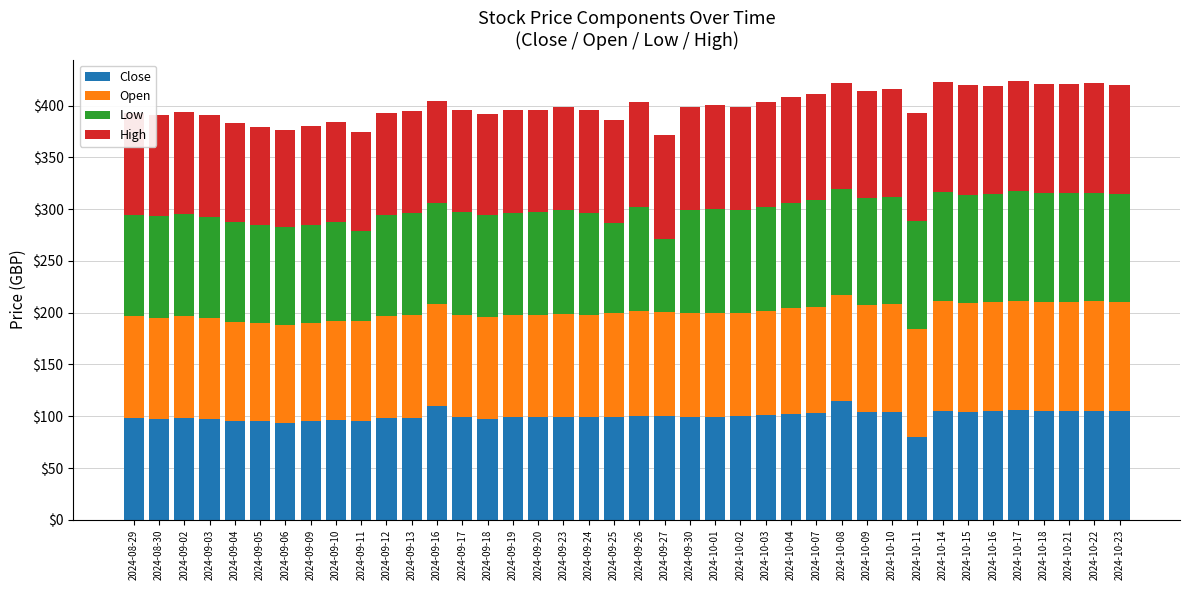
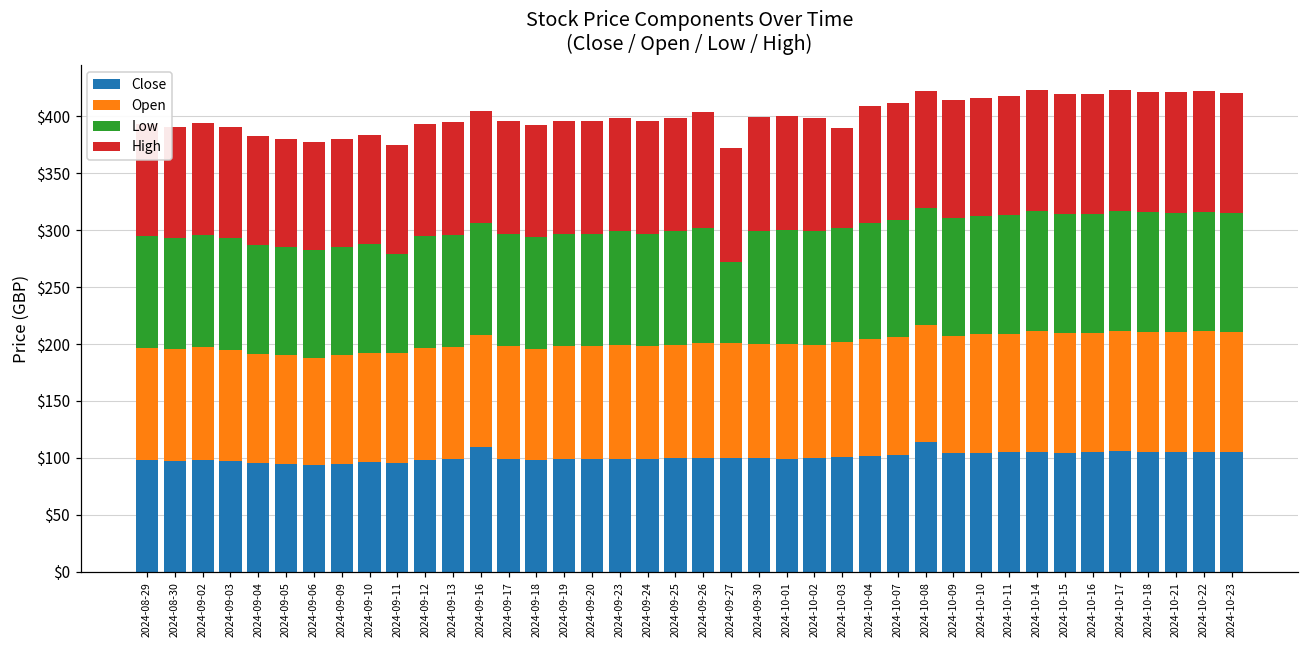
  {
    "Close": {
      "2024-08-29": "$98",
      "2024-08-30": "$98",
      "2024-09-02": "$99",
      "2024-09-03": "$97",
      "2024-09-04": "$96",
      "2024-09-05": "$95",
      "2024-09-06": "$93",
      "2024-09-09": "$95",
      "2024-09-10": "$96",
      "2024-09-11": "$96",
      "2024-09-12": "$98",
      "2024-09-13": "$99",
      "2024-09-16": "$110",
      "2024-09-17": "$99",
      "2024-09-18": "$98",
      "2024-09-19": "$99",
      "2024-09-20": "$99",
      "2024-09-23": "$99",
      "2024-09-24": "$99",
      "2024-09-25": "$100",
      "2024-09-26": "$100",
      "2024-09-27": "$100",
      "2024-09-30": "$100",
      "2024-10-01": "$99",
      "2024-10-02": "$100",
      "2024-10-03": "$101",
      "2024-10-04": "$102",
      "2024-10-07": "$103",
      "2024-10-08": "$114",
      "2024-10-09": "$104",
      "2024-10-10": "$104",
-     "2024-10-11": "$80",
+     "2024-10-11": "$105",
      "2024-10-14": "$106",
      "2024-10-15": "$105",
      "2024-10-16": "$105",
      "2024-10-17": "$106",
      "2024-10-18": "$105",
      "2024-10-21": "$105",
      "2024-10-22": "$105",
      "2024-10-23": "$105"
    },
    "Open": {
      "2024-08-29": "$98",
      "2024-08-30": "$98",
      "2024-09-02": "$99",
      "2024-09-03": "$98",
      "2024-09-04": "$96",
      "2024-09-05": "$95",
      "2024-09-06": "$95",
      "2024-09-09": "$95",
      "2024-09-10": "$96",
      "2024-09-11": "$96",
      "2024-09-12": "$98",
      "2024-09-13": "$99",
      "2024-09-16": "$98",
      "2024-09-17": "$99",
      "2024-09-18": "$98",
      "2024-09-19": "$99",
      "2024-09-20": "$99",
      "2024-09-23": "$100",
      "2024-09-24": "$99",
      "2024-09-25": "$100",
      "2024-09-26": "$101",
      "2024-09-27": "$100",
      "2024-09-30": "$100",
      "2024-10-01": "$100",
      "2024-10-02": "$99",
      "2024-10-03": "$100",
      "2024-10-04": "$102",
      "2024-10-07": "$103",
      "2024-10-08": "$102",
      "2024-10-09": "$104",
      "2024-10-10": "$104",
      "2024-10-11": "$104",
      "2024-10-14": "$106",
      "2024-10-15": "$105",
      "2024-10-16": "$105",
      "2024-10-17": "$106",
      "2024-10-18": "$105",
      "2024-10-21": "$105",
      "2024-10-22": "$106",
      "2024-10-23": "$105"
    },
    "Low": {
      "2024-08-29": "$98",
      "2024-08-30": "$98",
      "2024-09-02": "$99",
      "2024-09-03": "$98",
      "2024-09-04": "$96",
      "2024-09-05": "$95",
      "2024-09-06": "$95",
      "2024-09-09": "$95",
      "2024-09-10": "$96",
      "2024-09-11": "$87",
      "2024-09-12": "$98",
      "2024-09-13": "$99",
      "2024-09-16": "$98",
      "2024-09-17": "$99",
      "2024-09-18": "$98",
      "2024-09-19": "$99",
      "2024-09-20": "$99",
      "2024-09-23": "$100",
      "2024-09-24": "$99",
-     "2024-09-25": "$87",
+     "2024-09-25": "$100",
      "2024-09-26": "$101",
      "2024-09-27": "$71",
      "2024-09-30": "$100",
      "2024-10-01": "$100",
      "2024-10-02": "$99",
      "2024-10-03": "$100",
      "2024-10-04": "$102",
      "2024-10-07": "$103",
      "2024-10-08": "$102",
      "2024-10-09": "$103",
      "2024-10-10": "$104",
      "2024-10-11": "$104",
      "2024-10-14": "$106",
      "2024-10-15": "$105",
      "2024-10-16": "$105",
      "2024-10-17": "$106",
      "2024-10-18": "$105",
      "2024-10-21": "$105",
      "2024-10-22": "$105",
      "2024-10-23": "$105"
    },
    "High": {
      "2024-08-30": "$98",
      "2024-09-02": "$99",
      "2024-09-03": "$98",
      "2024-09-04": "$96",
      "2024-09-05": "$95",
      "2024-09-06": "$95",
      "2024-09-09": "$95",
      "2024-09-10": "$96",
      "2024-09-11": "$96",
      "2024-09-12": "$98",
      "2024-09-13": "$99",
      "2024-09-16": "$98",
      "2024-09-17": "$99",
      "2024-09-18": "$98",
      "2024-09-19": "$99",
      "2024-09-20": "$99",
      "2024-09-23": "$100",
      "2024-09-24": "$99",
      "2024-09-25": "$100",
      "2024-09-26": "$101",
      "2024-09-27": "$100",
      "2024-09-30": "$100",
      "2024-10-01": "$100",
      "2024-10-02": "$100",
-     "2024-10-03": "$102",
+     "2024-10-03": "$88",
      "2024-10-04": "$102",
      "2024-10-07": "$103",
      "2024-10-08": "$103",
      "2024-10-09": "$104",
      "2024-10-10": "$104",
      "2024-10-11": "$105",
      "2024-10-14": "$106",
      "2024-10-15": "$106",
      "2024-10-16": "$105",
      "2024-10-17": "$106",
      "2024-10-18": "$105",
      "2024-10-21": "$106",
      "2024-10-22": "$106",
      "2024-10-23": "$105"
    }
  }
